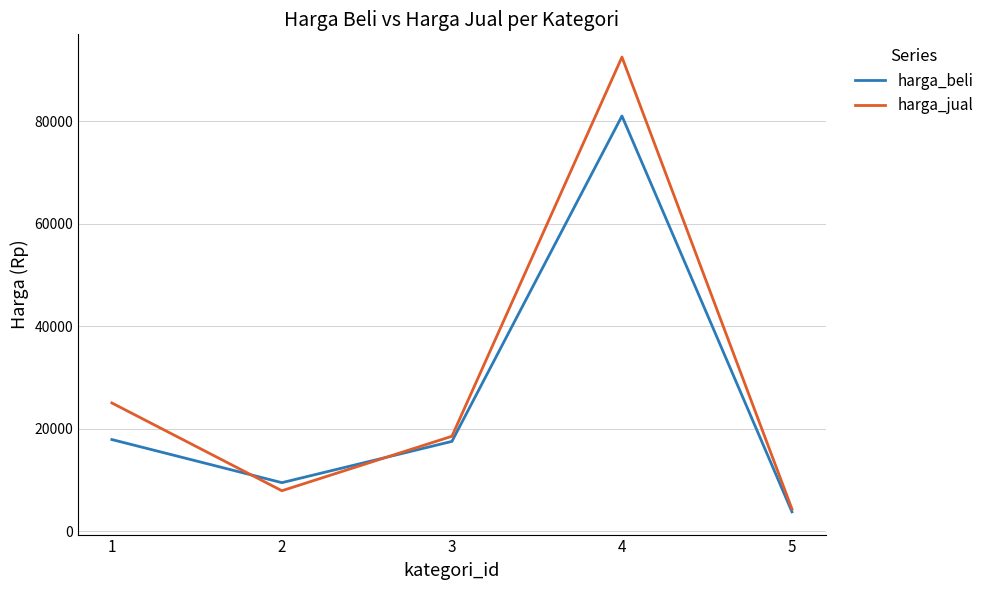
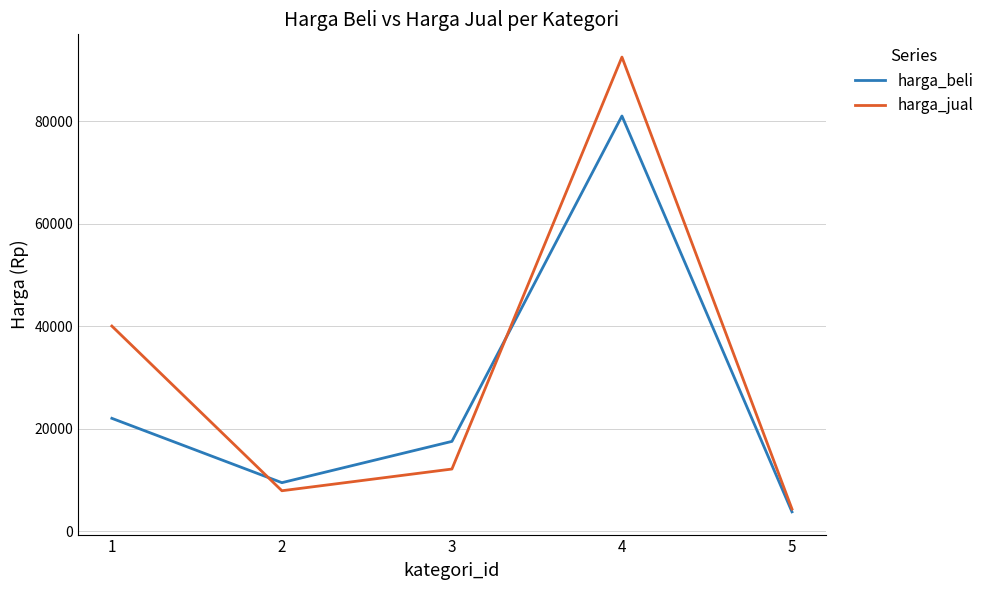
  {
    "harga_beli": {
-     "1": 18000,
+     "1": 22000,
      "2": 9000,
      "3": 18000,
      "4": 81000,
      "5": 4000
    },
    "harga_jual": {
-     "1": 25000,
+     "1": 40000,
      "2": 8000,
-     "3": 19000,
+     "3": 12000,
      "4": 93000,
      "5": 4000
    }
  }
